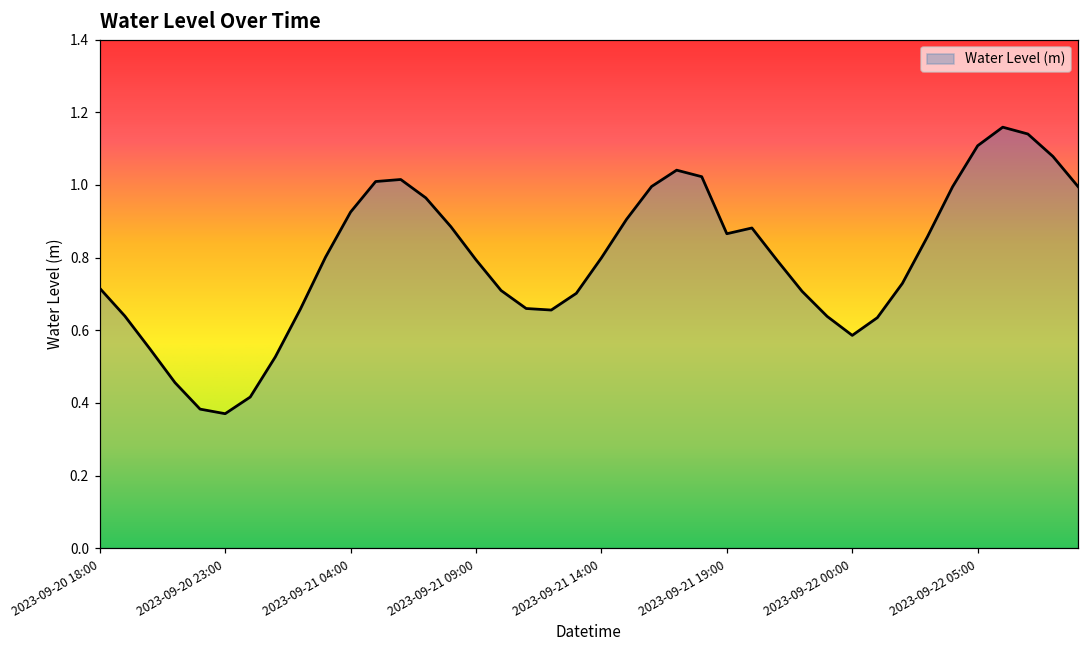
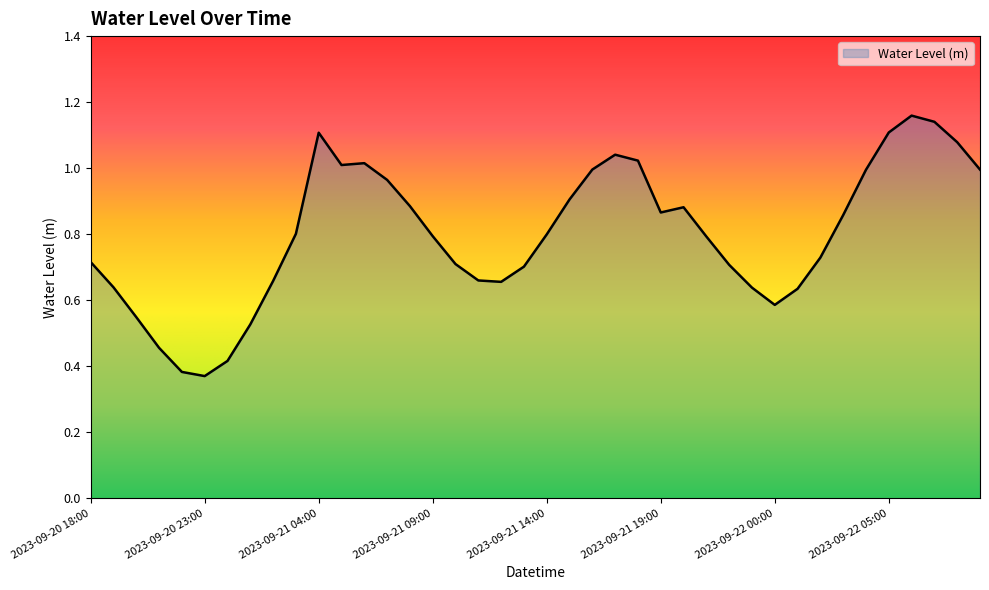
  {
    "2023-09-20 18:00": 0.72,
    "2023-09-20 23:00": 0.37,
-   "2023-09-21 04:00": 0.93,
+   "2023-09-21 04:00": 1.11,
    "2023-09-21 09:00": 0.79,
    "2023-09-21 14:00": 0.80,
    "2023-09-21 19:00": 0.87,
    "2023-09-22 00:00": 0.59,
    "2023-09-22 05:00": 1.11
  }
